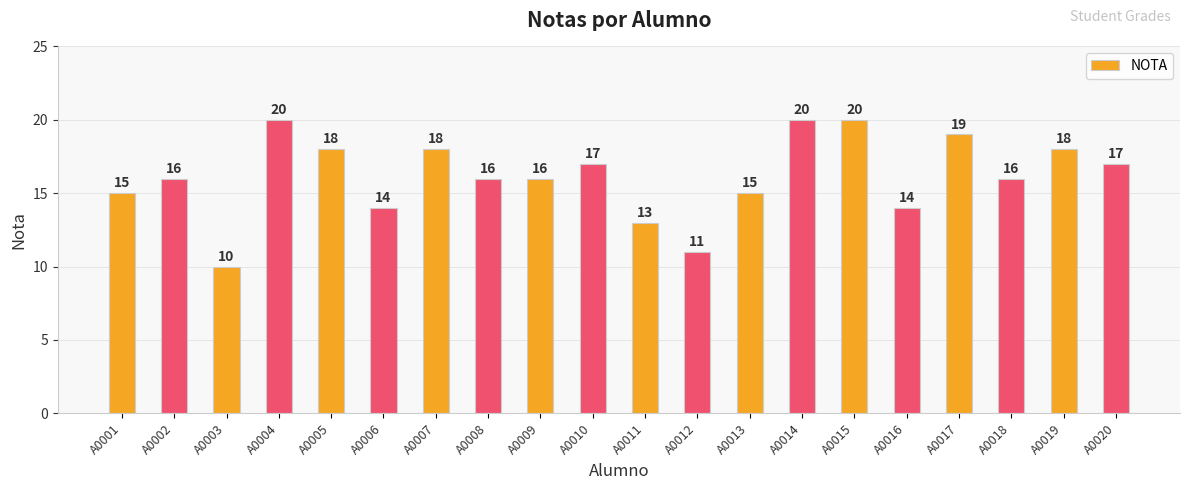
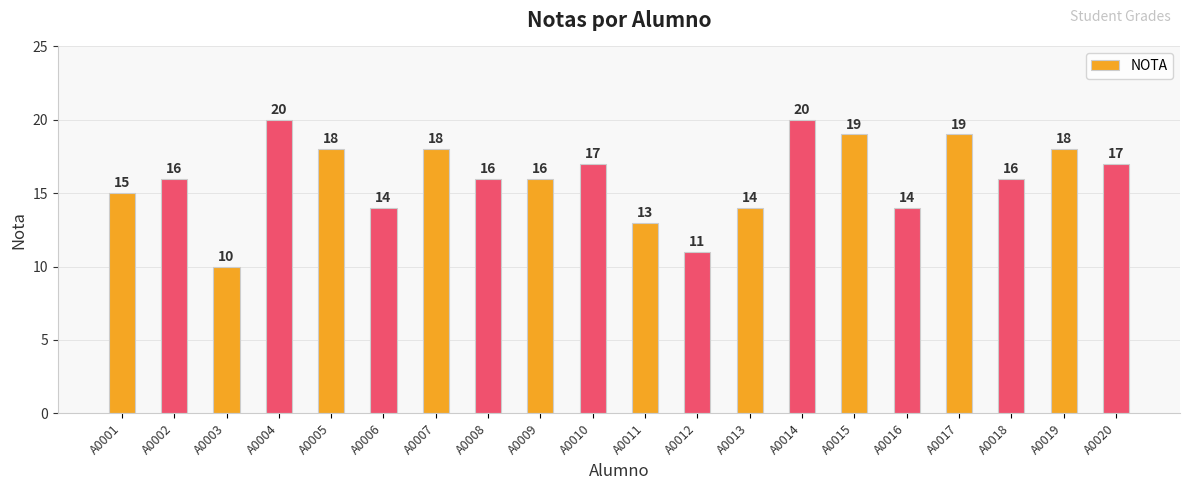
  {
    "A0001": 15,
    "A0002": 16,
    "A0003": 10,
    "A0004": 20,
    "A0005": 18,
    "A0006": 14,
    "A0007": 18,
    "A0008": 16,
    "A0009": 16,
    "A0010": 17,
    "A0011": 13,
    "A0012": 11,
-   "A0013": 15,
+   "A0013": 14,
    "A0014": 20,
-   "A0015": 20,
+   "A0015": 19,
    "A0016": 14,
    "A0017": 19,
    "A0018": 16,
    "A0019": 18,
    "A0020": 17
  }
